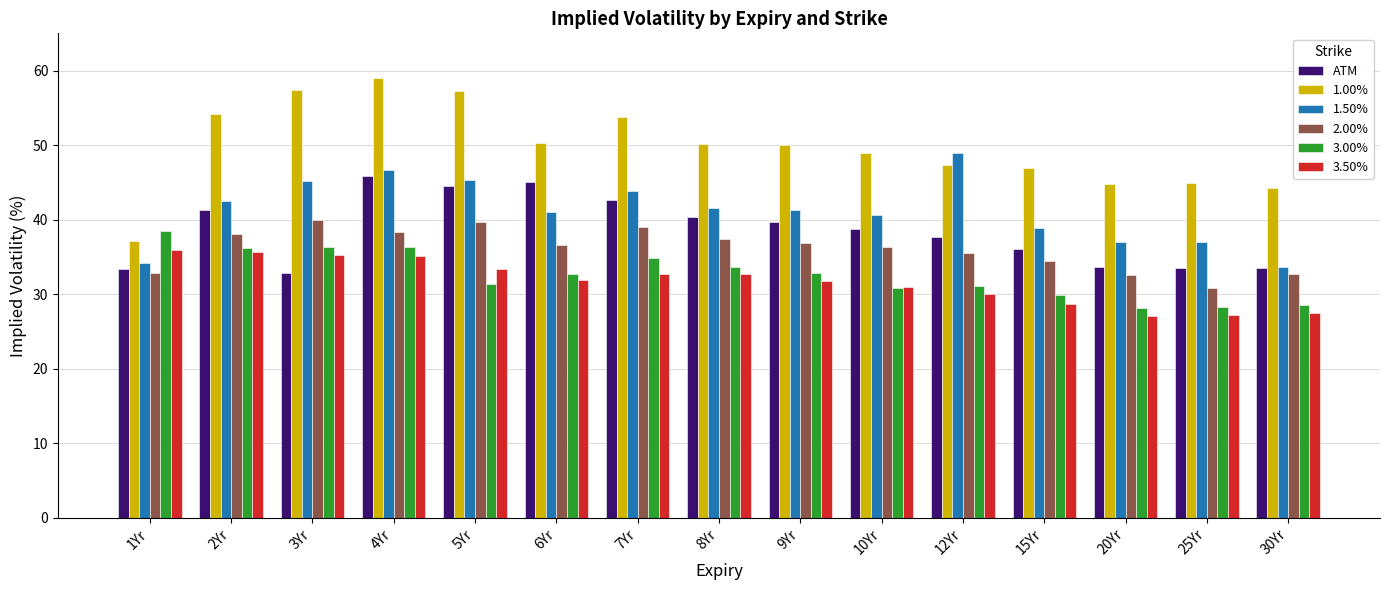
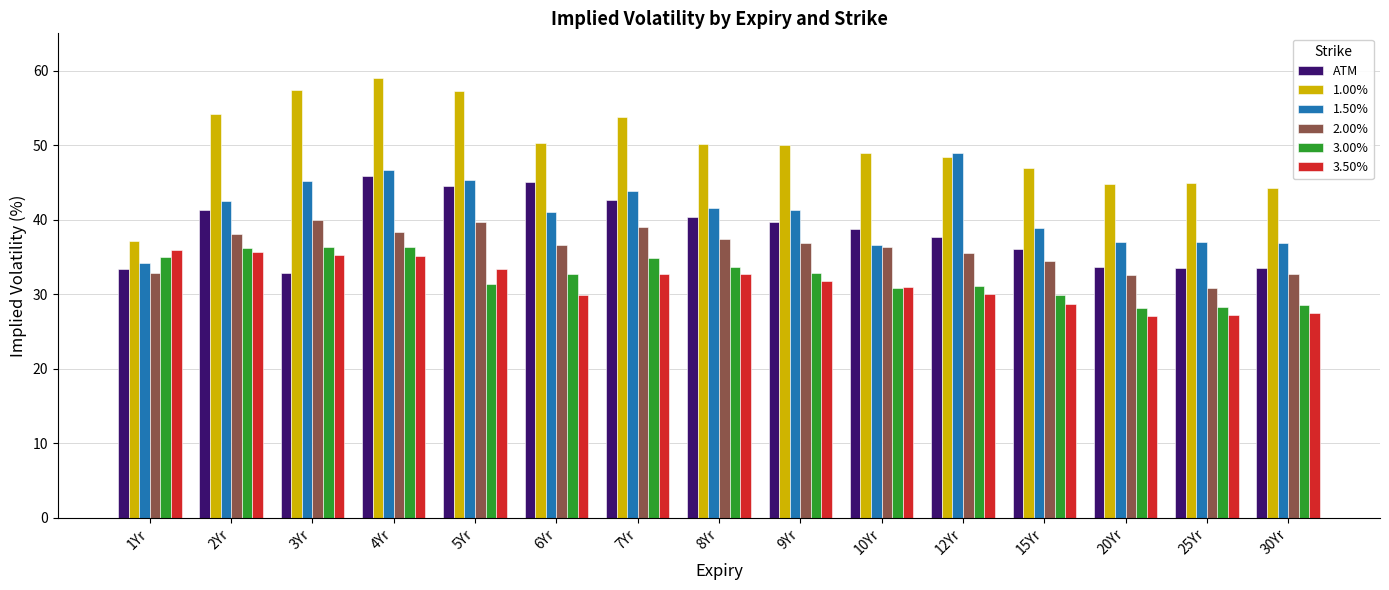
  {
    "ATM": {
      "1Yr": 33,
      "2Yr": 41,
      "3Yr": 33,
      "4Yr": 46,
      "5Yr": 45,
      "6Yr": 45,
      "7Yr": 43,
      "8Yr": 40,
      "9Yr": 40,
      "10Yr": 39,
      "12Yr": 38,
      "15Yr": 36,
      "20Yr": 34,
      "25Yr": 34,
      "30Yr": 34
    },
    "1.00%": {
      "1Yr": 37,
      "2Yr": 54,
      "3Yr": 57,
      "4Yr": 59,
      "5Yr": 57,
      "6Yr": 50,
      "7Yr": 54,
      "8Yr": 50,
      "9Yr": 50,
      "10Yr": 49,
-     "12Yr": 47,
+     "12Yr": 48,
      "15Yr": 47,
      "20Yr": 45,
      "25Yr": 45,
      "30Yr": 44
    },
    "1.50%": {
      "1Yr": 34,
      "2Yr": 42,
      "3Yr": 45,
      "4Yr": 47,
      "5Yr": 45,
      "6Yr": 41,
      "7Yr": 44,
      "8Yr": 42,
      "9Yr": 41,
-     "10Yr": 41,
+     "10Yr": 37,
      "12Yr": 49,
      "15Yr": 39,
      "20Yr": 37,
      "25Yr": 37,
-     "30Yr": 34
+     "30Yr": 37
    },
    "2.00%": {
      "1Yr": 33,
      "2Yr": 38,
      "3Yr": 40,
      "4Yr": 38,
      "5Yr": 40,
      "6Yr": 37,
      "7Yr": 39,
      "8Yr": 37,
      "9Yr": 37,
      "10Yr": 36,
      "12Yr": 36,
      "15Yr": 34,
      "20Yr": 33,
      "25Yr": 31,
      "30Yr": 33
    },
    "3.00%": {
-     "1Yr": 39,
+     "1Yr": 35,
      "2Yr": 36,
      "3Yr": 36,
      "4Yr": 36,
      "5Yr": 31,
      "6Yr": 33,
      "7Yr": 35,
      "8Yr": 34,
      "9Yr": 33,
      "10Yr": 31,
      "12Yr": 31,
      "15Yr": 30,
      "20Yr": 28,
      "25Yr": 28,
      "30Yr": 29
    },
    "3.50%": {
      "1Yr": 36,
      "2Yr": 36,
      "3Yr": 35,
      "4Yr": 35,
      "5Yr": 33,
-     "6Yr": 32,
+     "6Yr": 30,
      "7Yr": 33,
      "8Yr": 33,
      "9Yr": 32,
      "10Yr": 31,
      "12Yr": 30,
      "15Yr": 29,
      "20Yr": 27,
      "25Yr": 27,
      "30Yr": 28
    }
  }
